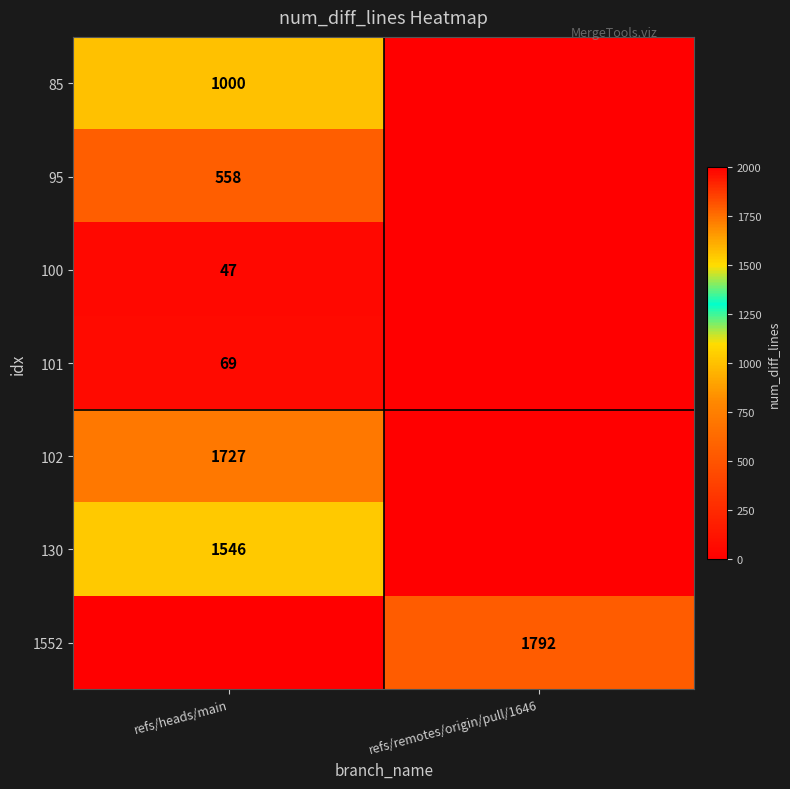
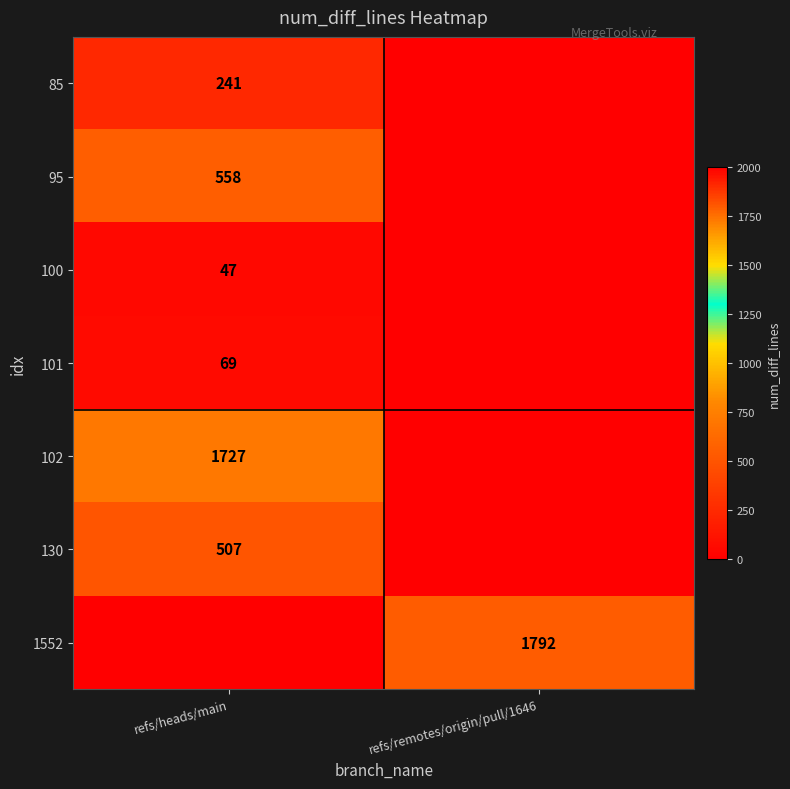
  {
    "85": {
-     "refs/heads/main": 1000
+     "refs/heads/main": 241
    },
    "95": {
      "refs/heads/main": 558
    },
    "100": {
      "refs/heads/main": 47
    },
    "101": {
      "refs/heads/main": 69
    },
    "102": {
      "refs/heads/main": 1727
    },
    "130": {
-     "refs/heads/main": 1546
+     "refs/heads/main": 507
    },
    "1552": {
      "refs/remotes/origin/pull/1646": 1792
    }
  }
